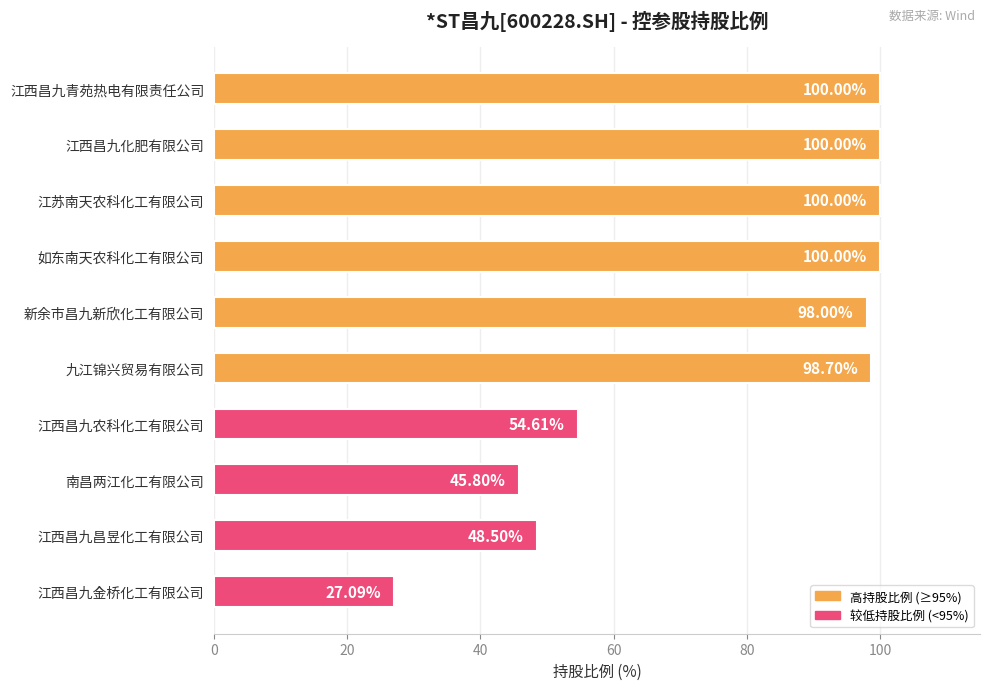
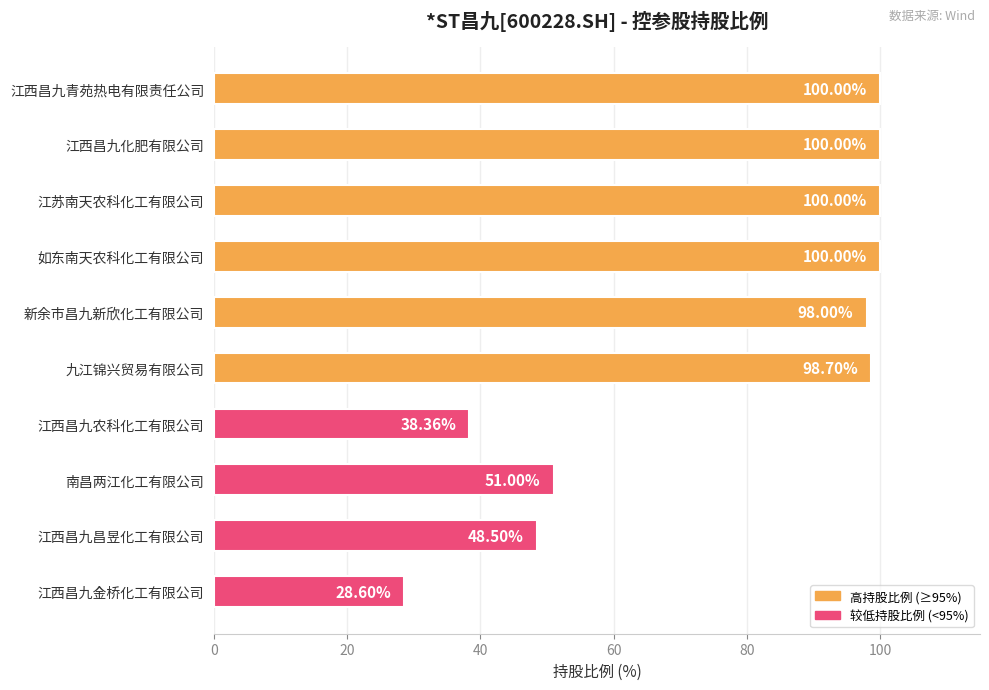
  {
    "江西昌九青苑热电有限责任公司": "100.00%",
    "江西昌九化肥有限公司": "100.00%",
    "江苏南天农科化工有限公司": "100.00%",
    "如东南天农科化工有限公司": "100.00%",
    "新余市昌九新欣化工有限公司": "98.00%",
    "九江锦兴贸易有限公司": "98.70%",
-   "江西昌九农科化工有限公司": "54.61%",
-   "南昌两江化工有限公司": "45.80%",
+   "江西昌九农科化工有限公司": "38.36%",
+   "南昌两江化工有限公司": "51.00%",
    "江西昌九昌昱化工有限公司": "48.50%",
-   "江西昌九金桥化工有限公司": "27.09%"
+   "江西昌九金桥化工有限公司": "28.60%"
  }
